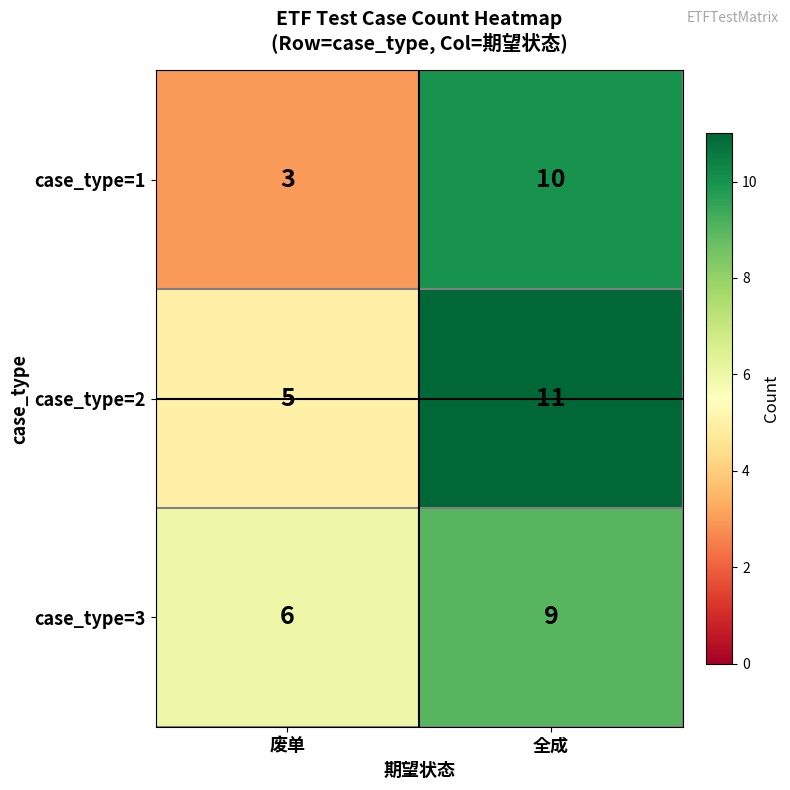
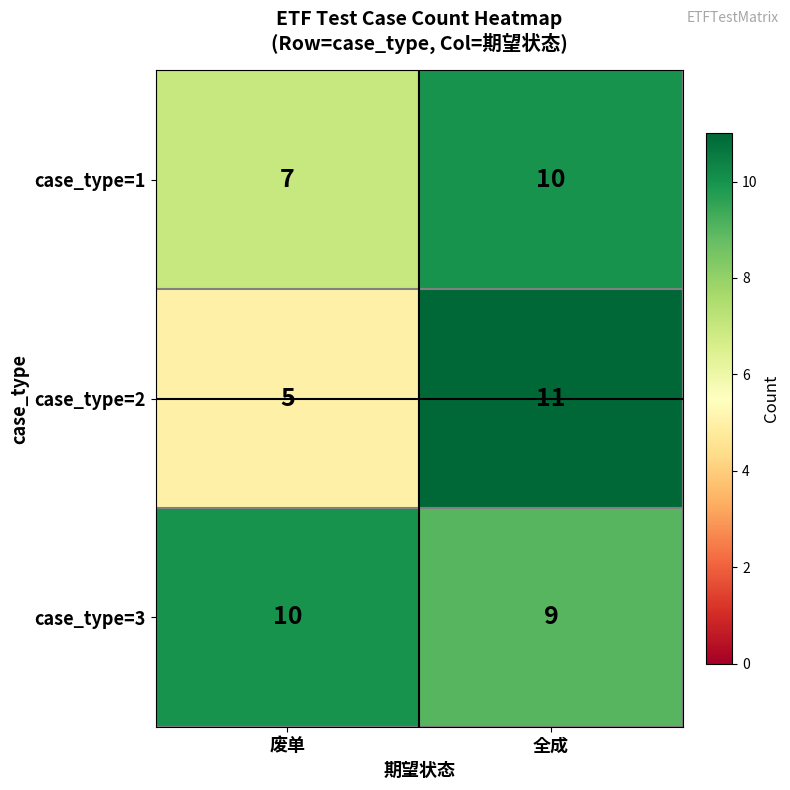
  {
    "case_type=1": {
-     "废单": 3,
+     "废单": 7,
      "全成": 10
    },
    "case_type=2": {
      "废单": 5,
      "全成": 11
    },
    "case_type=3": {
-     "废单": 6,
+     "废单": 10,
      "全成": 9
    }
  }
